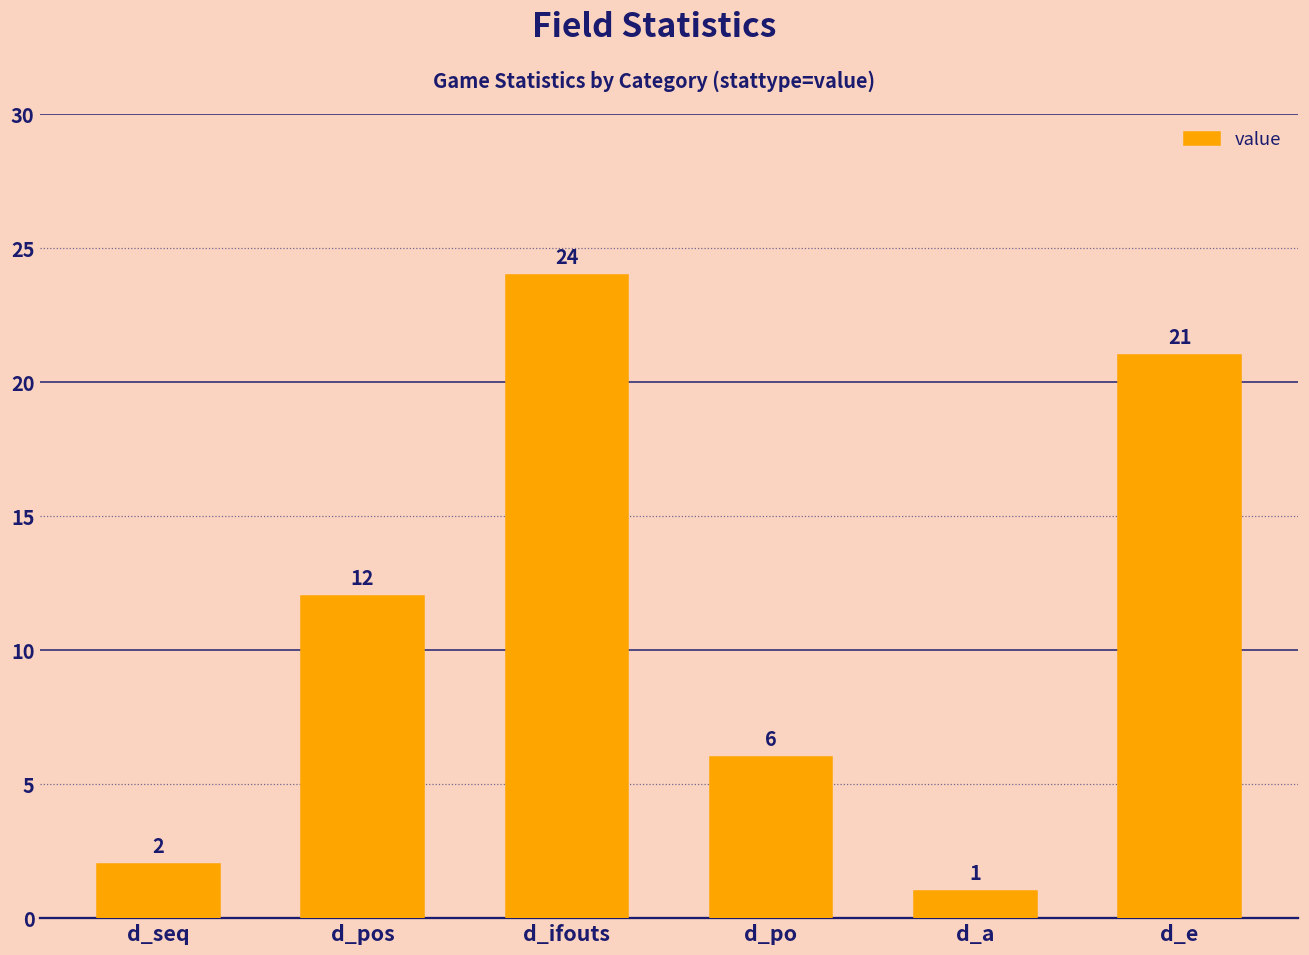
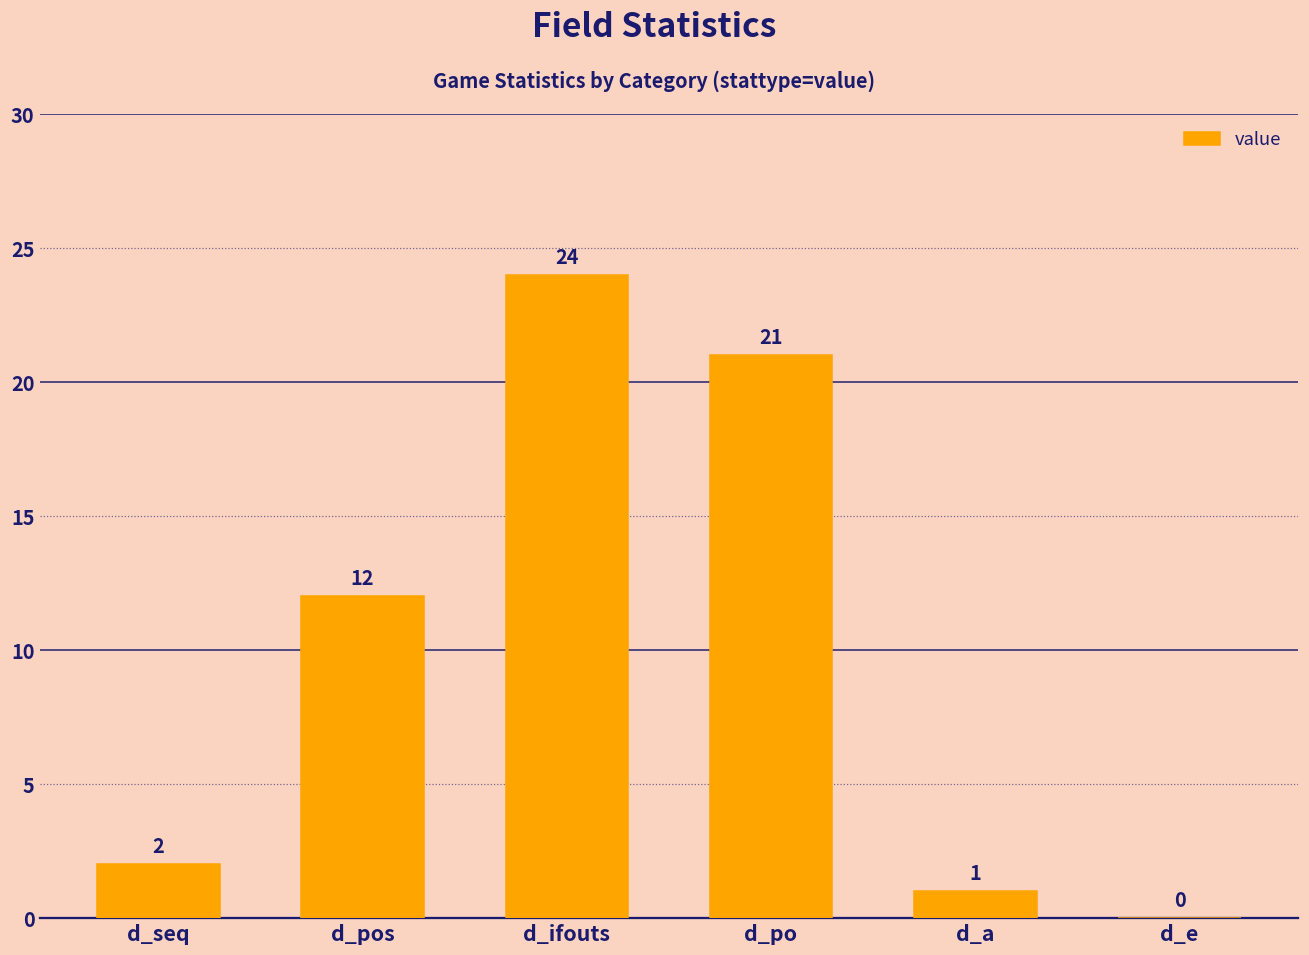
  {
    "d_seq": 2,
    "d_pos": 12,
    "d_ifouts": 24,
-   "d_po": 6,
+   "d_po": 21,
    "d_a": 1,
-   "d_e": 21
+   "d_e": 0
  }
